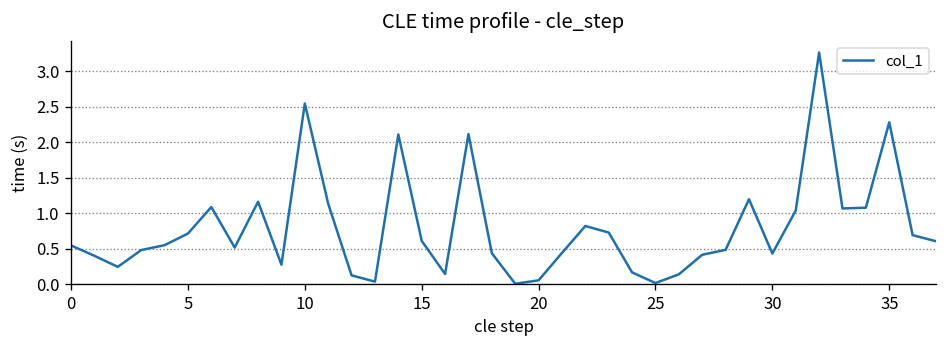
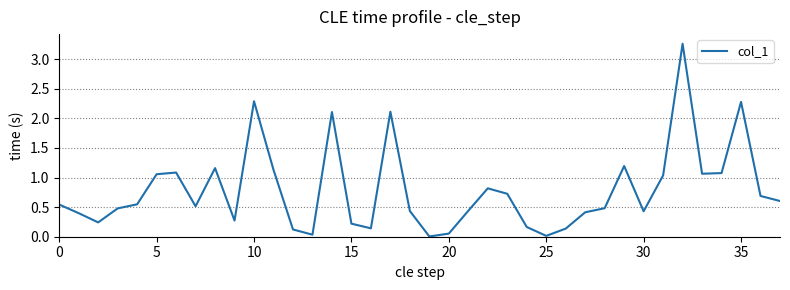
  {
    "0": 0.5,
-   "5": 0.7,
-   "10": 2.5,
-   "15": 0.6,
+   "5": 1.1,
+   "10": 2.3,
+   "15": 0.2,
    "20": 0.1,
    "25": 0.0,
    "30": 0.4,
    "35": 2.3
  }
